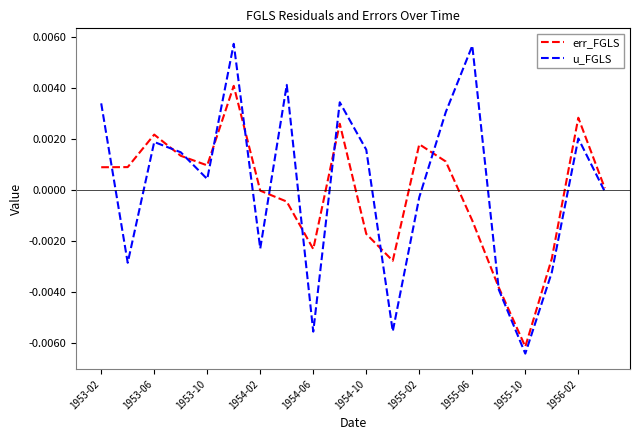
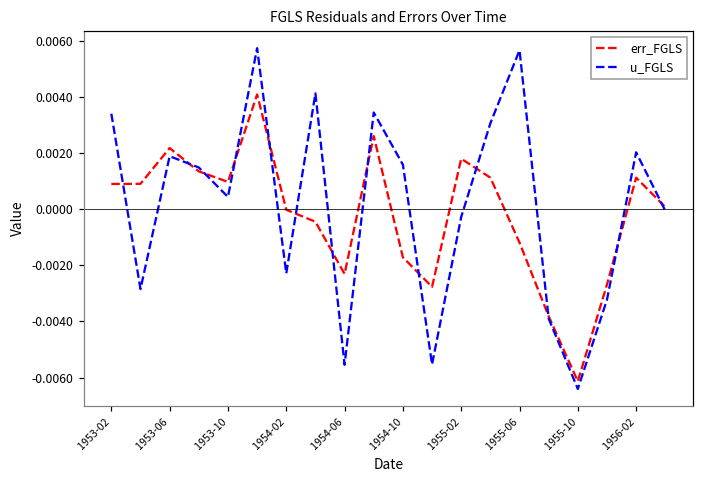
  {
    "err_FGLS": {
      "1953-02": 0.0009,
      "1953-06": 0.0022,
      "1953-10": 0.0010,
      "1954-02": 0.0000,
      "1954-06": -0.0023,
      "1954-10": -0.0017,
      "1955-02": 0.0018,
      "1955-06": -0.0012,
      "1955-10": -0.0061,
-     "1956-02": 0.0028
+     "1956-02": 0.0011
    },
    "u_FGLS": {
      "1953-02": 0.0034,
      "1953-06": 0.0019,
      "1953-10": 0.0004,
      "1954-02": -0.0023,
      "1954-06": -0.0055,
      "1954-10": 0.0016,
      "1955-02": -0.0003,
      "1955-06": 0.0057,
      "1955-10": -0.0064,
      "1956-02": 0.0020
    }
  }
